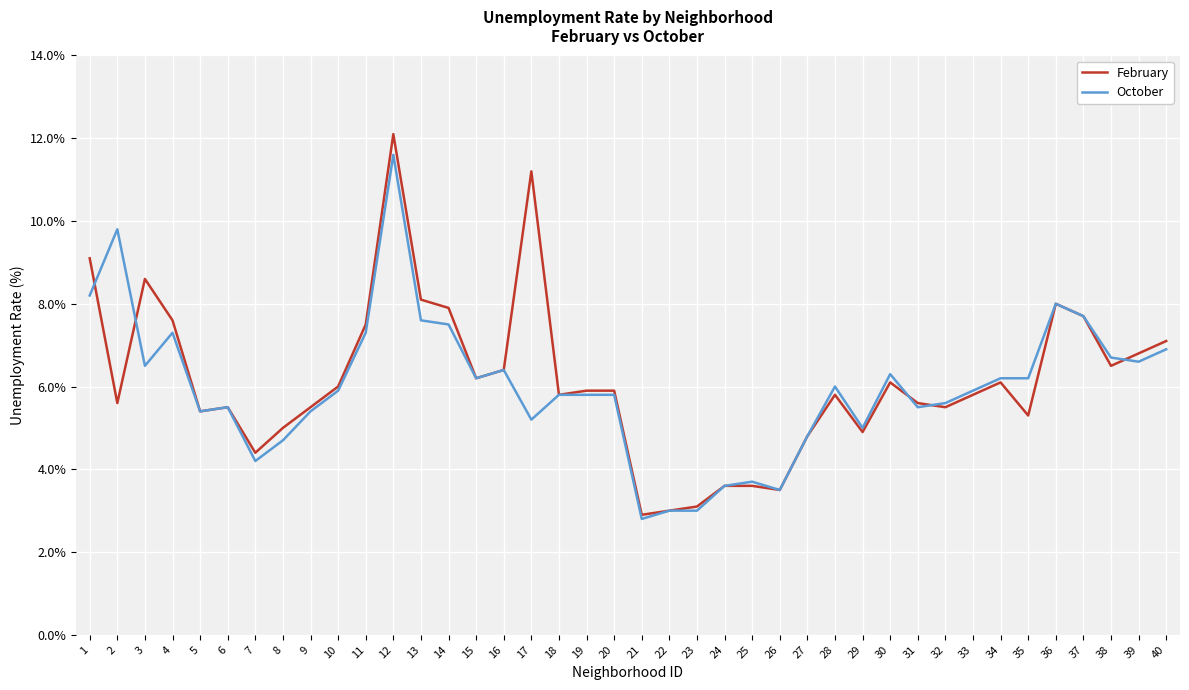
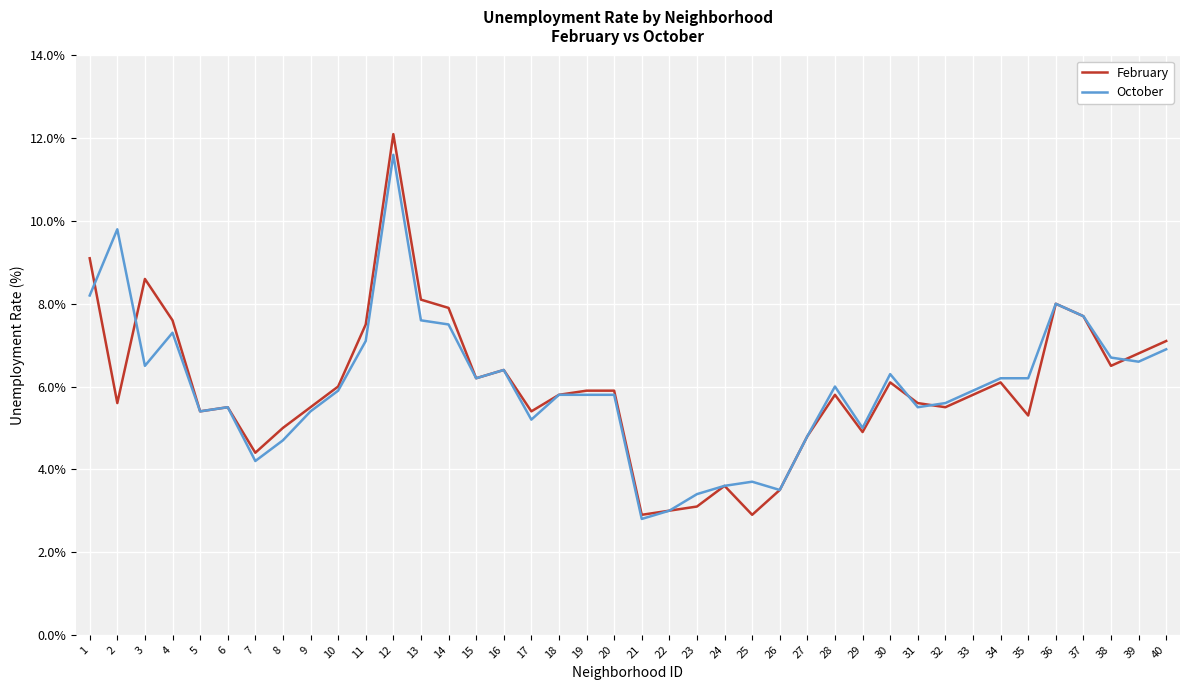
  {
    "February": {
      "1": "9.1%",
      "2": "5.6%",
      "3": "8.6%",
      "4": "7.6%",
      "7": "4.4%",
      "8": "5.0%",
      "9": "5.5%",
      "10": "6.0%",
      "11": "7.5%",
      "12": "12.1%",
      "13": "8.1%",
      "14": "7.9%",
-     "17": "11.2%",
+     "17": "5.4%",
      "19": "5.9%",
      "20": "5.9%",
      "21": "2.9%",
      "23": "3.1%",
-     "25": "3.6%",
+     "25": "2.9%",
      "28": "5.8%",
      "29": "4.9%",
      "30": "6.1%",
      "31": "5.6%",
      "32": "5.5%",
      "33": "5.8%",
      "34": "6.1%",
      "35": "5.3%",
      "38": "6.5%",
      "39": "6.8%",
      "40": "7.1%"
    },
    "October": {
      "1": "8.2%",
      "2": "9.8%",
      "3": "6.5%",
      "4": "7.3%",
      "7": "4.2%",
      "8": "4.7%",
      "9": "5.4%",
      "10": "5.9%",
-     "11": "7.3%",
+     "11": "7.1%",
      "12": "11.6%",
      "13": "7.6%",
      "14": "7.5%",
      "17": "5.2%",
      "19": "5.8%",
      "20": "5.8%",
      "21": "2.8%",
-     "23": "3.0%",
+     "23": "3.4%",
      "25": "3.7%",
      "28": "6.0%",
      "29": "5.0%",
      "30": "6.3%",
      "31": "5.5%",
      "32": "5.6%",
      "33": "5.9%",
      "34": "6.2%",
      "35": "6.2%",
      "38": "6.7%",
      "39": "6.6%",
      "40": "6.9%"
    }
  }
